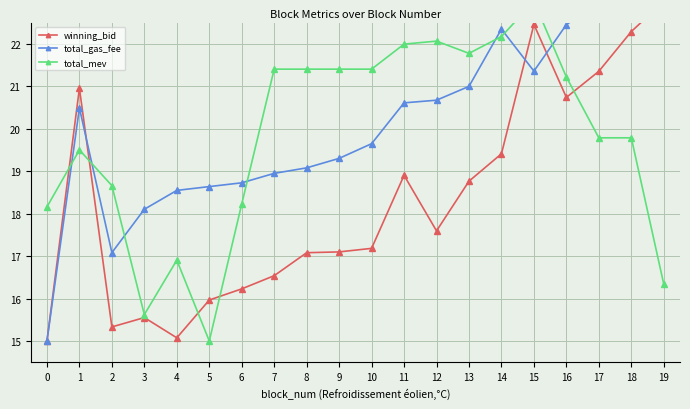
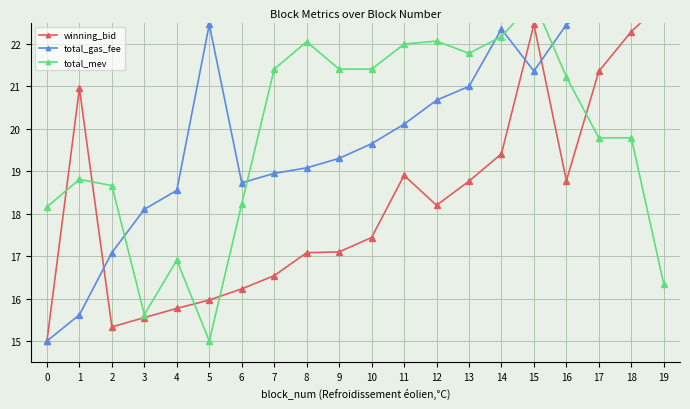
  {
    "winning_bid": {
      "1": 21.0,
      "2": 15.3,
      "3": 15.6,
-     "4": 15.1,
+     "4": 15.8,
      "5": 16.0,
      "6": 16.2,
      "7": 16.5,
      "8": 17.1,
      "9": 17.1,
-     "10": 17.2,
+     "10": 17.4,
      "11": 18.9,
-     "12": 17.6,
+     "12": 18.2,
      "13": 18.8,
      "14": 19.4,
      "15": 22.5,
-     "16": 20.7,
+     "16": 18.8,
      "17": 21.4,
      "18": 22.3
    },
    "total_gas_fee": {
-     "1": 20.5,
+     "1": 15.6,
      "2": 17.1,
      "3": 18.1,
      "4": 18.5,
-     "5": 18.6,
+     "5": 22.5,
      "6": 18.7,
      "7": 18.9,
      "8": 19.1,
      "9": 19.3,
      "10": 19.6,
-     "11": 20.6,
+     "11": 20.1,
      "12": 20.7,
      "13": 21.0,
      "14": 22.3,
      "15": 21.4,
      "16": 22.5
    },
    "total_mev": {
      "0": 18.2,
-     "1": 19.5,
+     "1": 18.8,
      "2": 18.7,
      "3": 15.6,
      "4": 16.9,
      "5": 15.0,
      "6": 18.2,
      "7": 21.4,
-     "8": 21.4,
+     "8": 22.0,
      "9": 21.4,
      "10": 21.4,
      "11": 22.0,
      "12": 22.1,
      "13": 21.8,
      "14": 22.2,
      "16": 21.2,
      "17": 19.8,
      "18": 19.8,
      "19": 16.3
    }
  }
